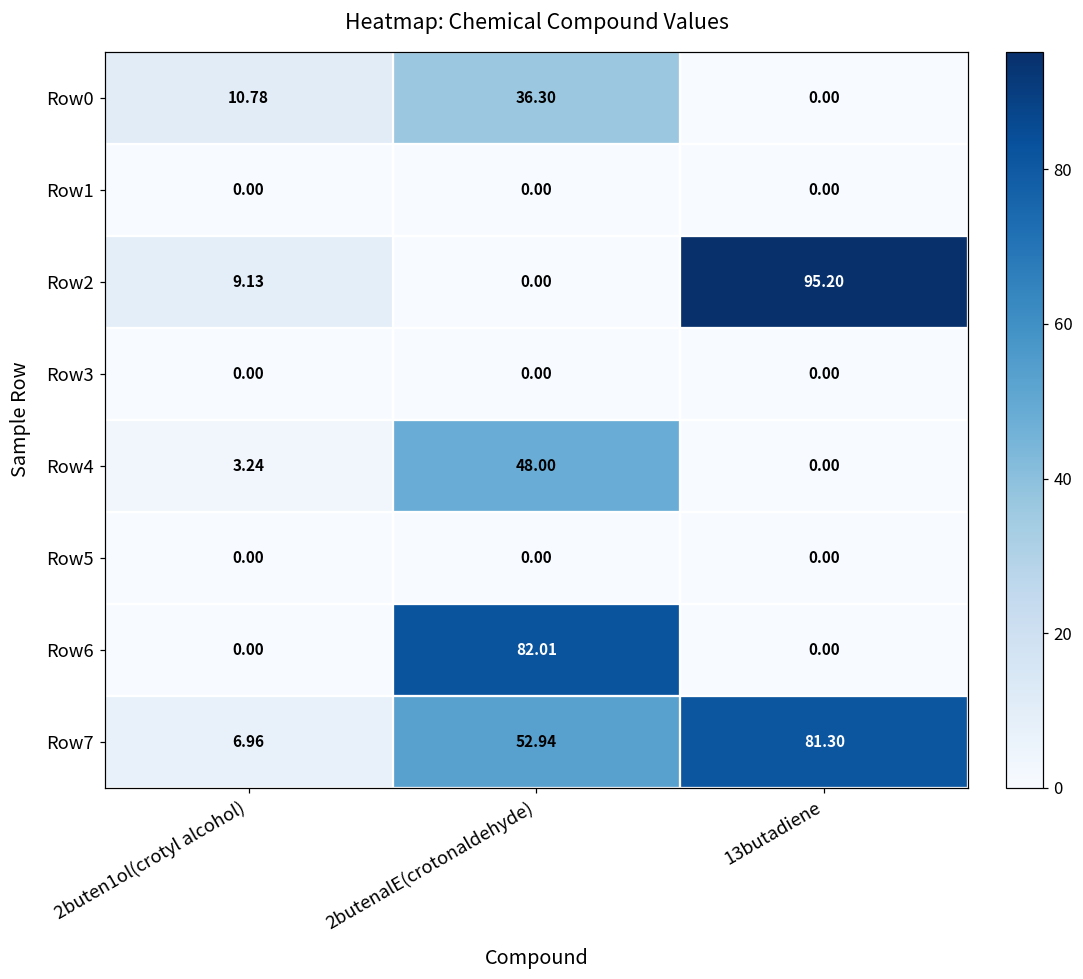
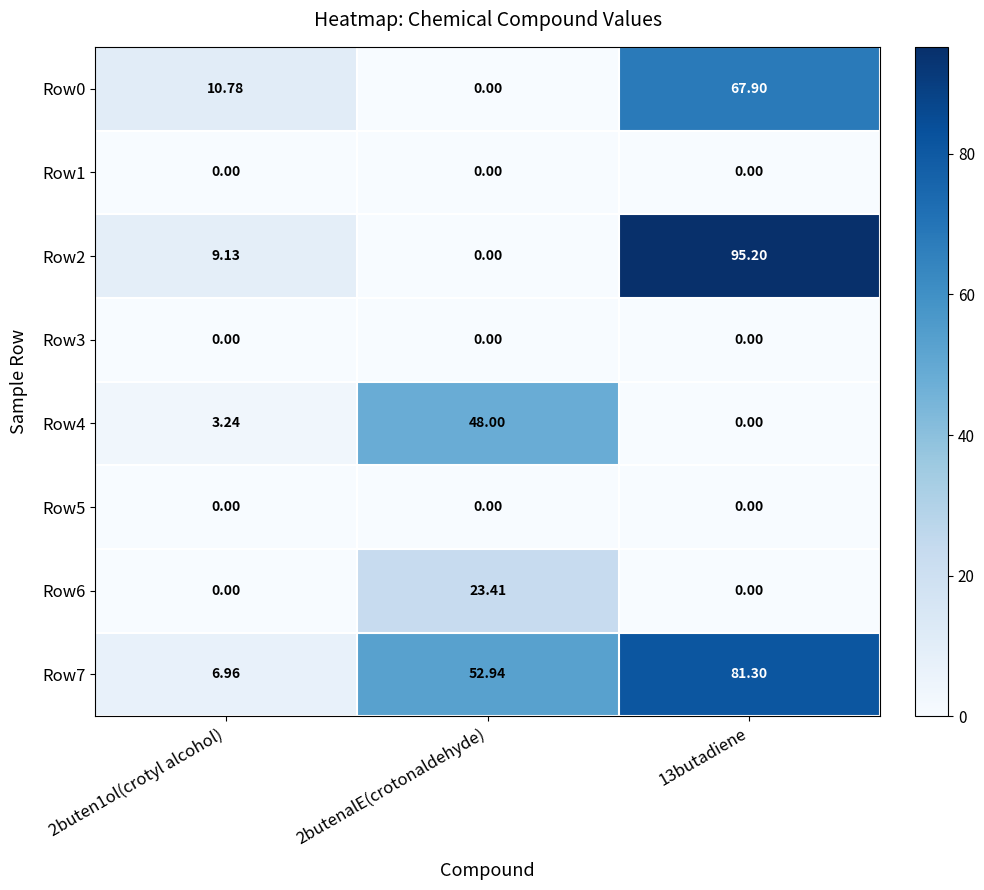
  {
    "Row0": {
      "2buten1ol(crotyl alcohol)": 10.78,
-     "2butenalE(crotonaldehyde)": 36.30,
-     "13butadiene": 0.00
+     "2butenalE(crotonaldehyde)": 0.00,
+     "13butadiene": 67.90
    },
    "Row1": {
      "2buten1ol(crotyl alcohol)": 0.00,
      "2butenalE(crotonaldehyde)": 0.00,
      "13butadiene": 0.00
    },
    "Row2": {
      "2buten1ol(crotyl alcohol)": 9.13,
      "2butenalE(crotonaldehyde)": 0.00,
      "13butadiene": 95.20
    },
    "Row3": {
      "2buten1ol(crotyl alcohol)": 0.00,
      "2butenalE(crotonaldehyde)": 0.00,
      "13butadiene": 0.00
    },
    "Row4": {
      "2buten1ol(crotyl alcohol)": 3.24,
      "2butenalE(crotonaldehyde)": 48.00,
      "13butadiene": 0.00
    },
    "Row5": {
      "2buten1ol(crotyl alcohol)": 0.00,
      "2butenalE(crotonaldehyde)": 0.00,
      "13butadiene": 0.00
    },
    "Row6": {
      "2buten1ol(crotyl alcohol)": 0.00,
-     "2butenalE(crotonaldehyde)": 82.01,
+     "2butenalE(crotonaldehyde)": 23.41,
      "13butadiene": 0.00
    },
    "Row7": {
      "2buten1ol(crotyl alcohol)": 6.96,
      "2butenalE(crotonaldehyde)": 52.94,
      "13butadiene": 81.30
    }
  }
